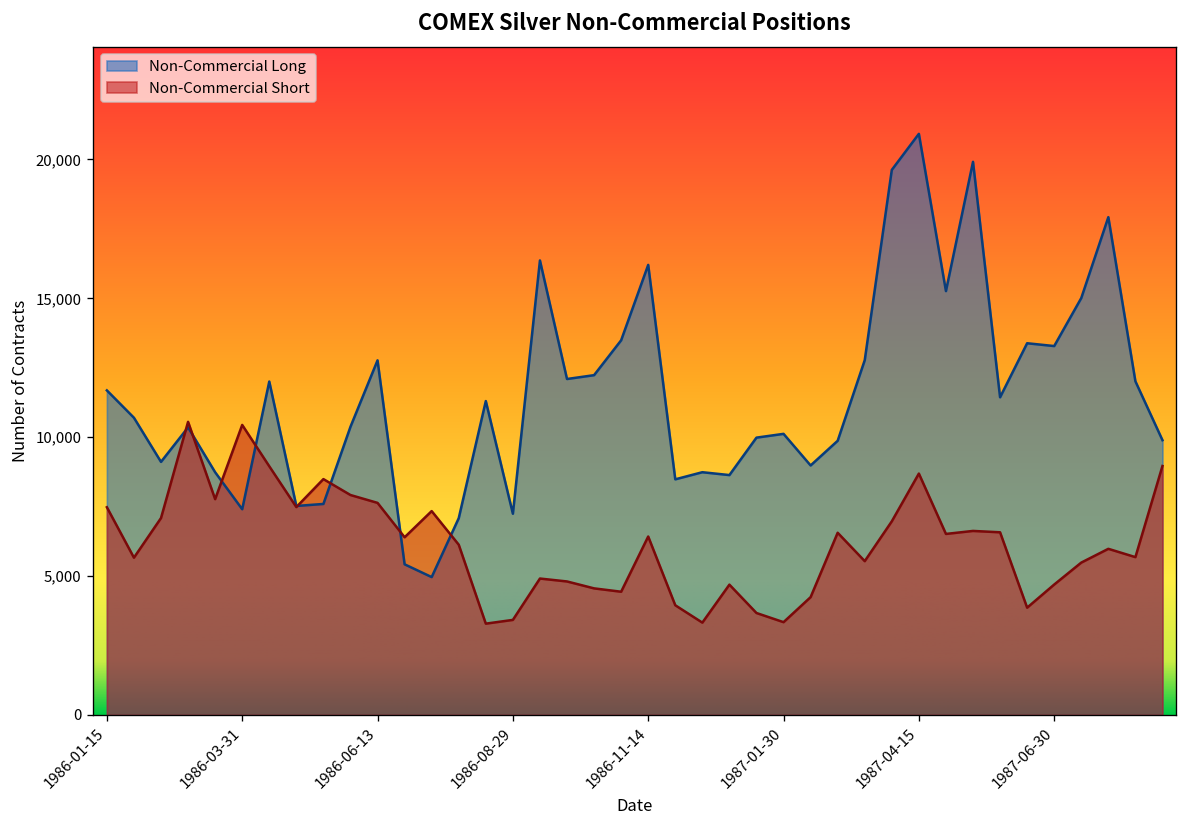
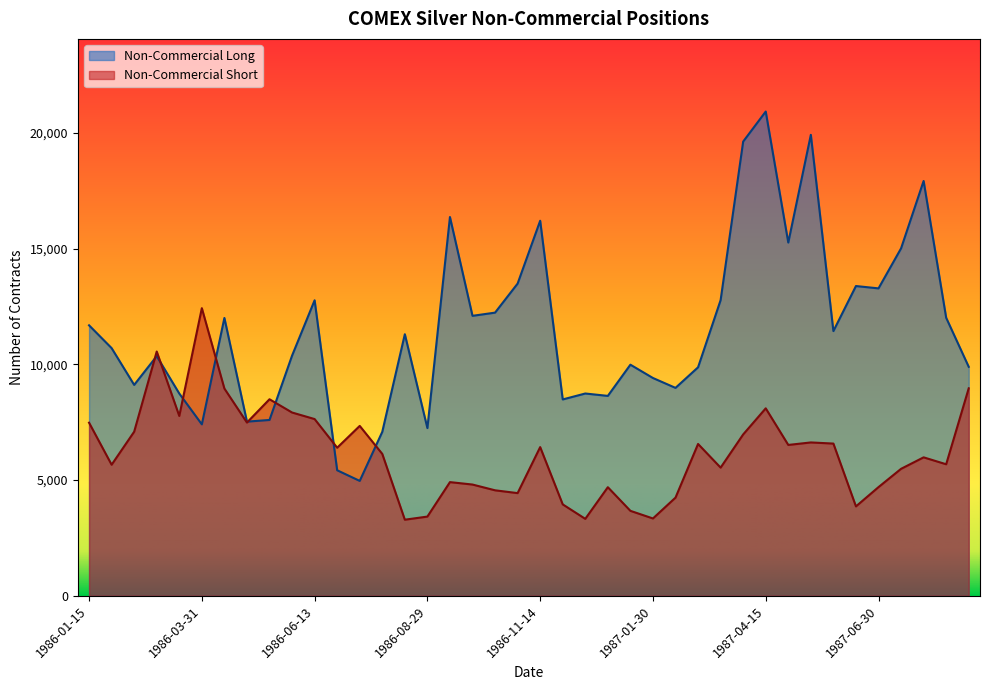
  {
    "Non-Commercial Long": {
      "1986-01-15": "11,700",
      "1986-03-31": "7,400",
      "1986-06-13": "12,800",
      "1986-08-29": "7,200",
      "1986-11-14": "16,200",
-     "1987-01-30": "10,100",
+     "1987-01-30": "9,400",
      "1987-04-15": "20,900",
      "1987-06-30": "13,300"
    },
    "Non-Commercial Short": {
      "1986-01-15": "7,500",
-     "1986-03-31": "10,400",
+     "1986-03-31": "12,400",
      "1986-06-13": "7,600",
      "1986-08-29": "3,400",
      "1986-11-14": "6,400",
      "1987-01-30": "3,300",
-     "1987-04-15": "8,700",
+     "1987-04-15": "8,100",
      "1987-06-30": "4,700"
    }
  }
